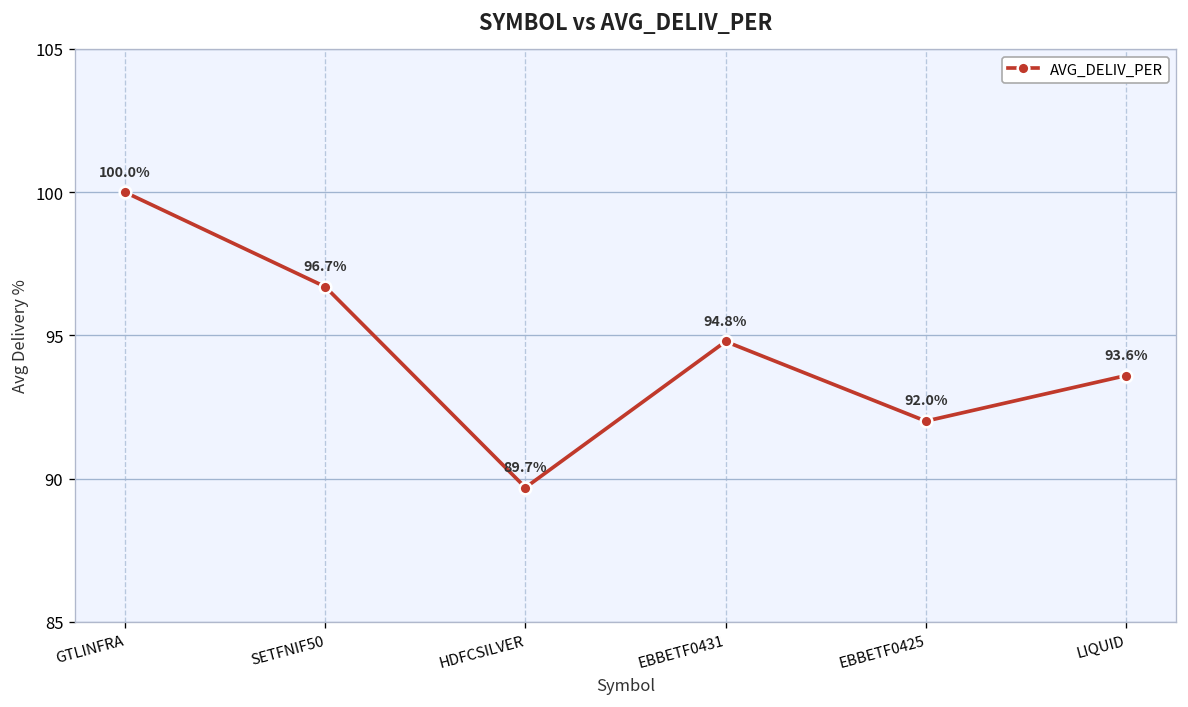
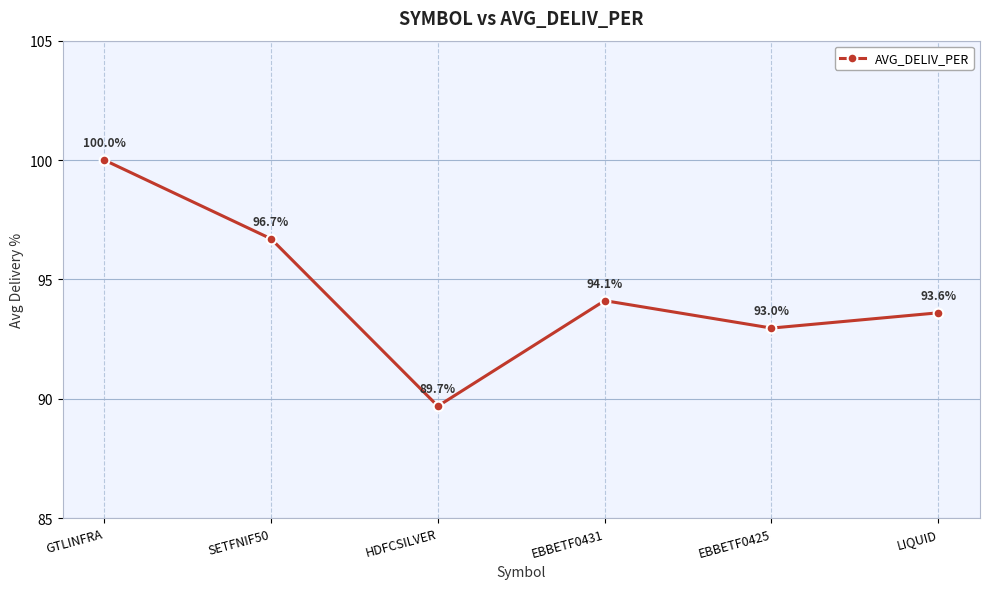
  {
    "GTLINFRA": "100.0%",
    "SETFNIF50": "96.7%",
    "HDFCSILVER": "89.7%",
-   "EBBETF0431": "94.8%",
-   "EBBETF0425": "92.0%",
+   "EBBETF0431": "94.1%",
+   "EBBETF0425": "93.0%",
    "LIQUID": "93.6%"
  }
